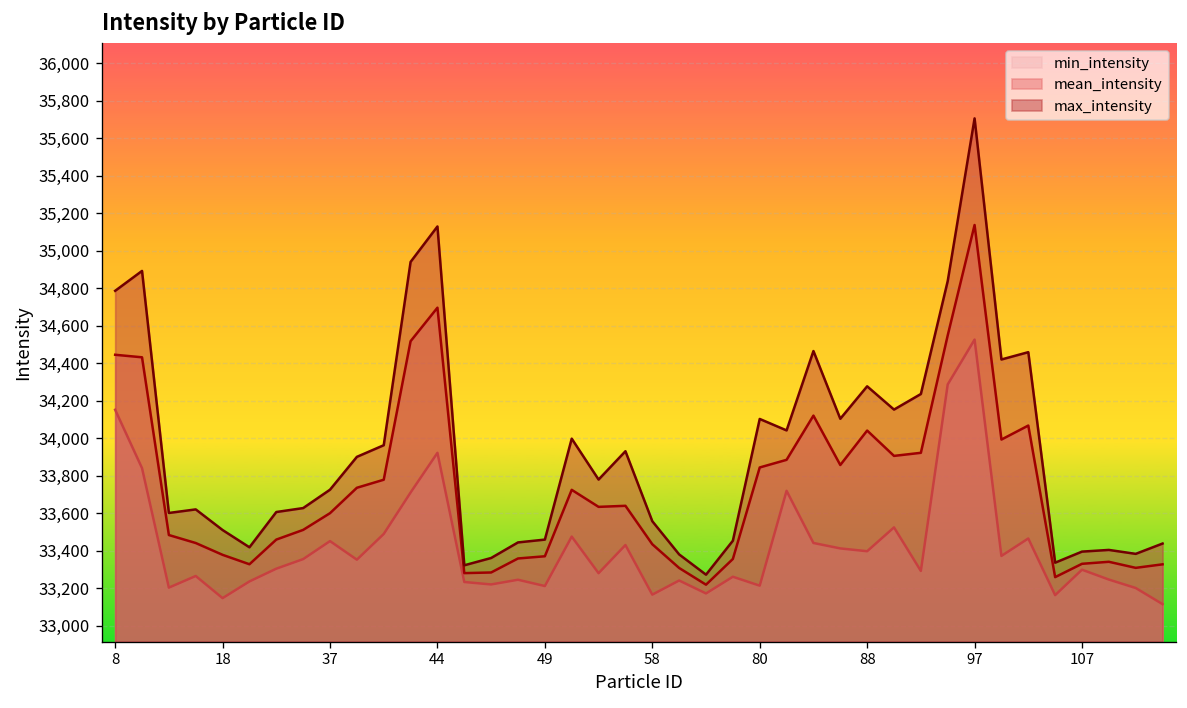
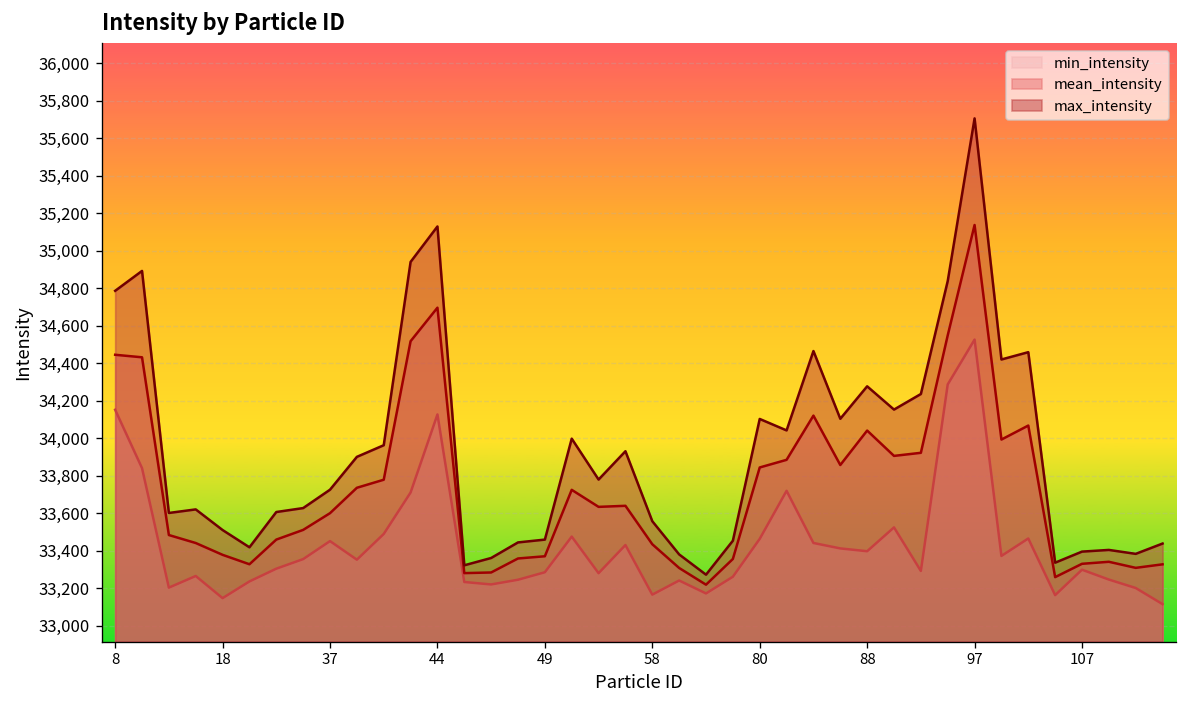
  {
    "min_intensity": {
      "8": "34,150",
-     "44": "33,920",
-     "49": "33,210",
+     "44": "34,130",
+     "49": "33,290",
      "58": "33,170",
-     "80": "33,210",
+     "80": "33,460",
      "88": "33,400",
      "97": "34,530",
      "107": "33,300"
    }
  }
